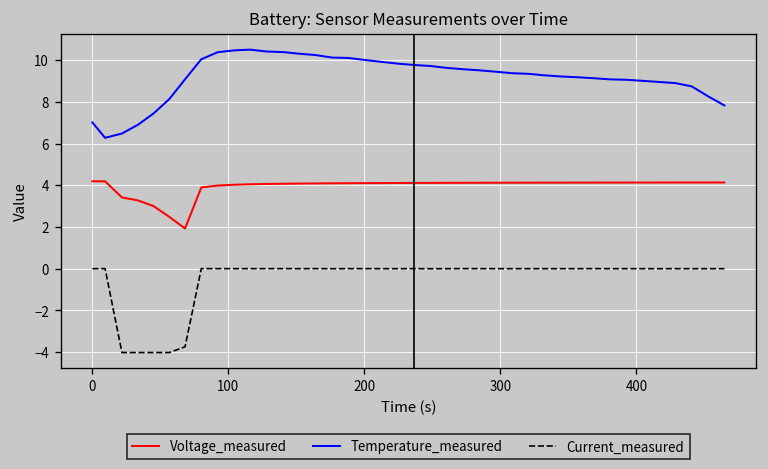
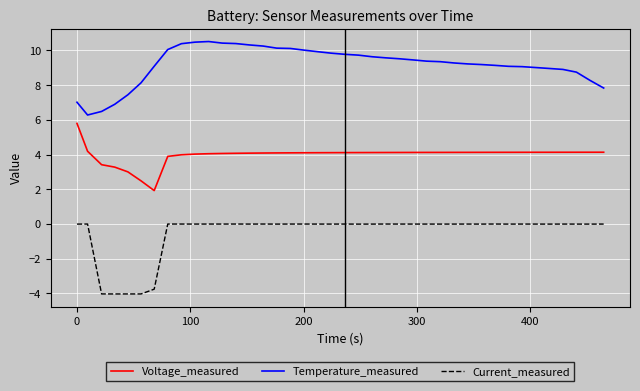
  {
    "Voltage_measured": {
-     "0": 4.2
+     "0": 5.8
    },
    "Temperature_measured": {
      "0": 7.0
    },
    "Current_measured": {
      "0": 0.0
    }
  }
